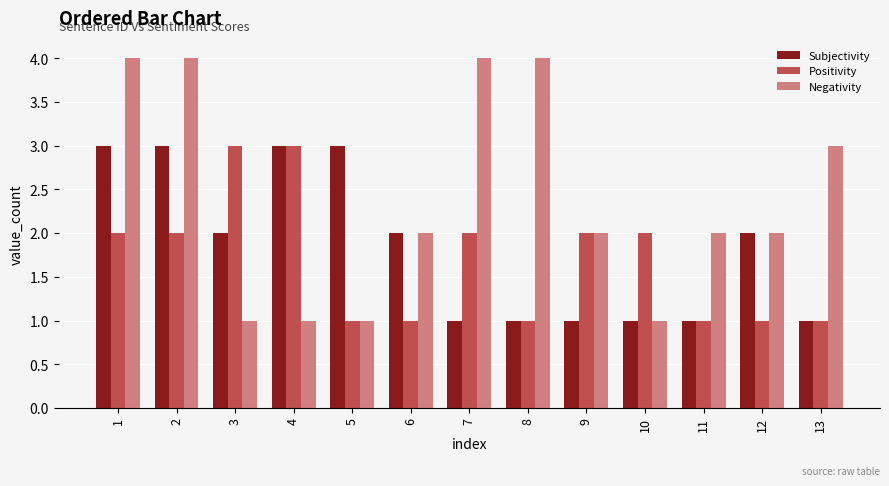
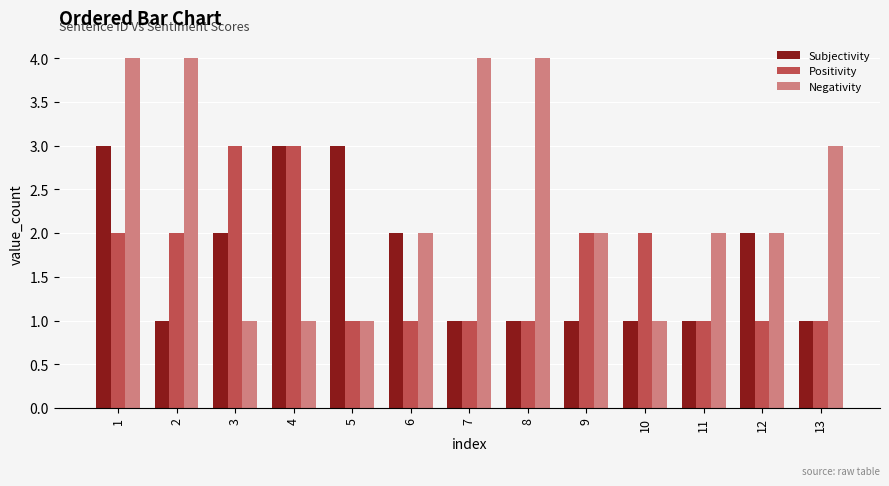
  {
    "Subjectivity": {
      "1": 3,
-     "2": 3,
+     "2": 1,
      "3": 2,
      "4": 3,
      "5": 3,
      "6": 2,
      "7": 1,
      "8": 1,
      "9": 1,
      "10": 1,
      "11": 1,
      "12": 2,
      "13": 1
    },
    "Positivity": {
      "1": 2,
      "2": 2,
      "3": 3,
      "4": 3,
      "5": 1,
      "6": 1,
-     "7": 2,
+     "7": 1,
      "8": 1,
      "9": 2,
      "10": 2,
      "11": 1,
      "12": 1,
      "13": 1
    },
    "Negativity": {
      "1": 4,
      "2": 4,
      "3": 1,
      "4": 1,
      "5": 1,
      "6": 2,
      "7": 4,
      "8": 4,
      "9": 2,
      "10": 1,
      "11": 2,
      "12": 2,
      "13": 3
    }
  }
